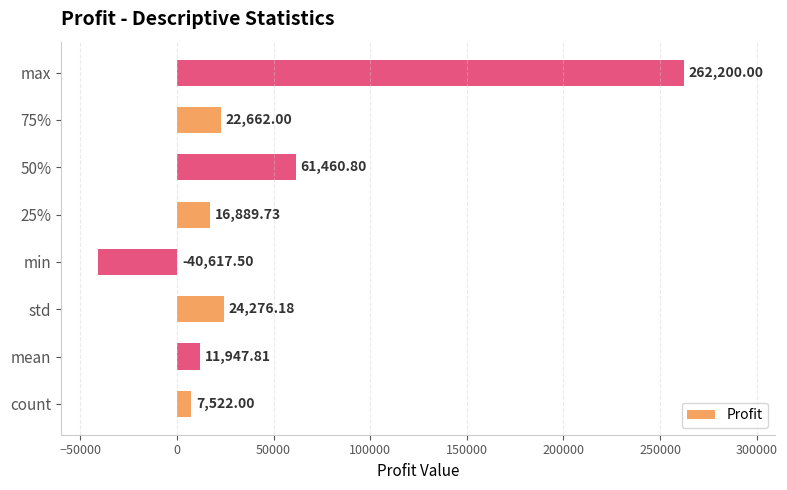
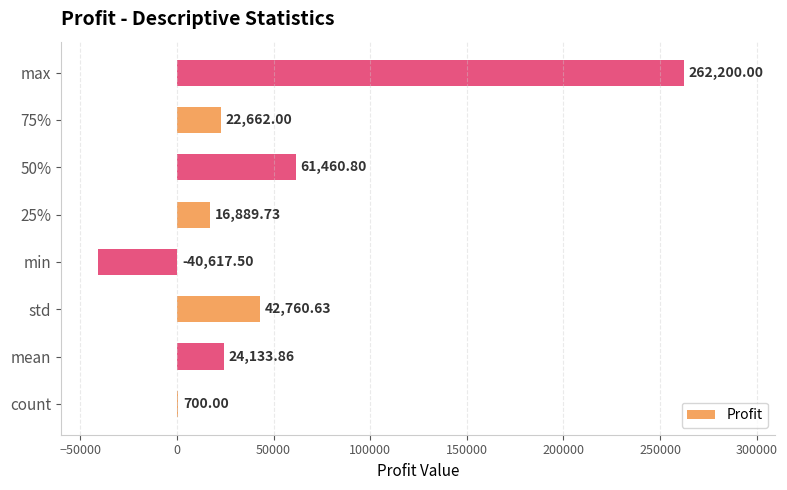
  {
    "max": "262,200.00",
    "75%": "22,662.00",
    "50%": "61,460.80",
    "25%": "16,889.73",
-   "std": "24,276.18",
-   "mean": "11,947.81",
-   "count": "7,522.00"
+   "std": "42,760.63",
+   "mean": "24,133.86",
+   "count": "700.00"
  }
